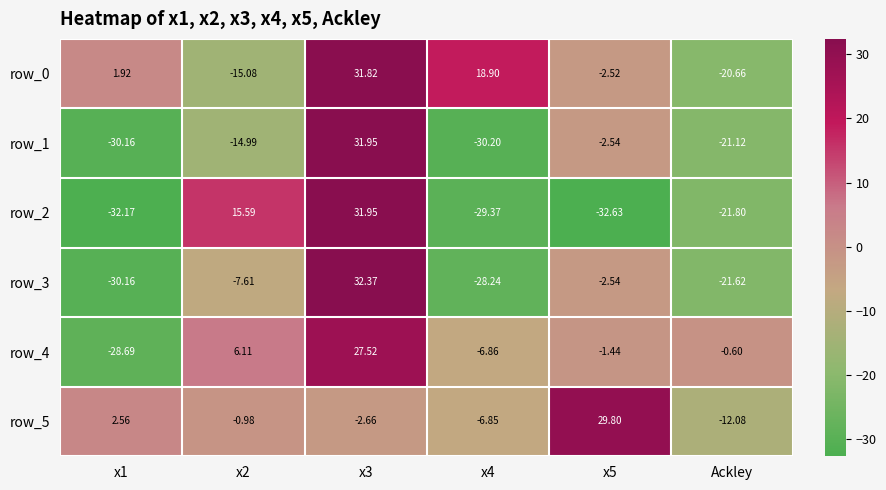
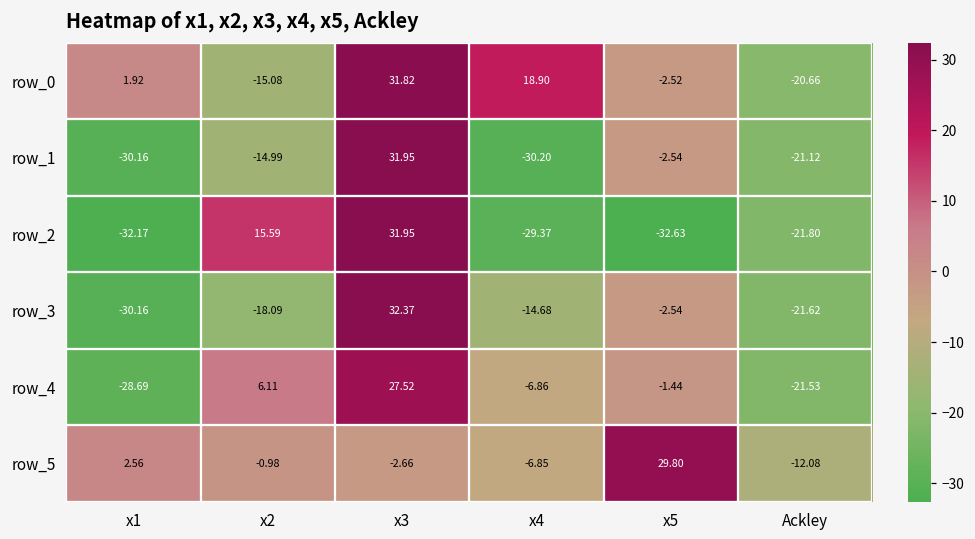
  {
    "row_0": {
      "x1": 1.92,
      "x2": -15.08,
      "x3": 31.82,
      "x4": 18.90,
      "x5": -2.52,
      "Ackley": -20.66
    },
    "row_1": {
      "x1": -30.16,
      "x2": -14.99,
      "x3": 31.95,
      "x4": -30.20,
      "x5": -2.54,
      "Ackley": -21.12
    },
    "row_2": {
      "x1": -32.17,
      "x2": 15.59,
      "x3": 31.95,
      "x4": -29.37,
      "x5": -32.63,
      "Ackley": -21.80
    },
    "row_3": {
      "x1": -30.16,
-     "x2": -7.61,
+     "x2": -18.09,
      "x3": 32.37,
-     "x4": -28.24,
+     "x4": -14.68,
      "x5": -2.54,
      "Ackley": -21.62
    },
    "row_4": {
      "x1": -28.69,
      "x2": 6.11,
      "x3": 27.52,
      "x4": -6.86,
      "x5": -1.44,
-     "Ackley": -0.60
+     "Ackley": -21.53
    },
    "row_5": {
      "x1": 2.56,
      "x2": -0.98,
      "x3": -2.66,
      "x4": -6.85,
      "x5": 29.80,
      "Ackley": -12.08
    }
  }
